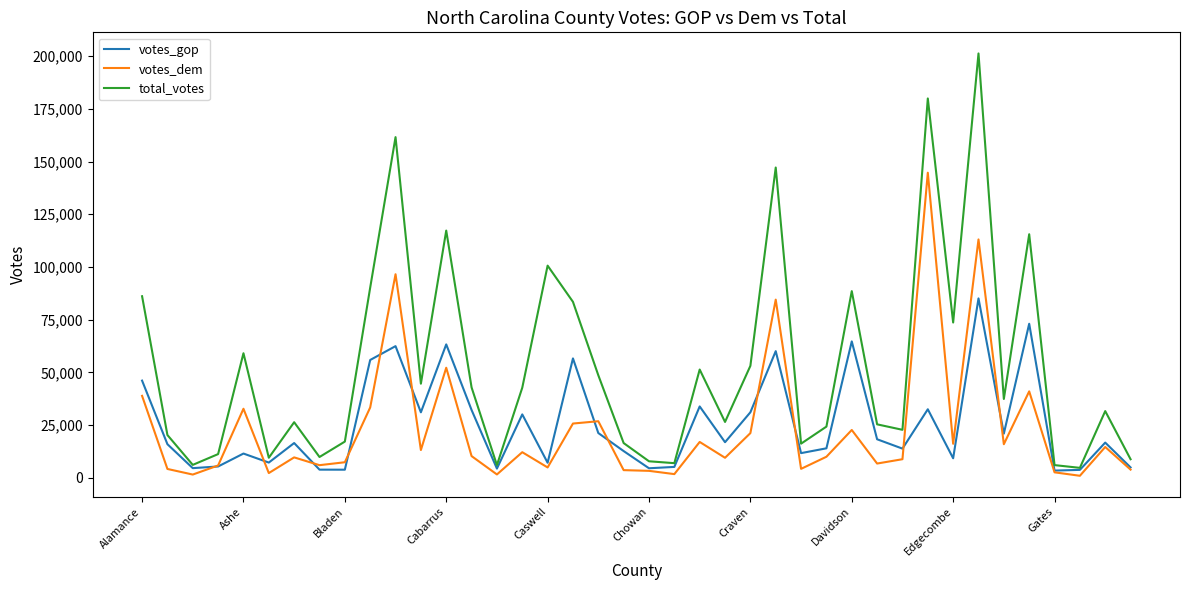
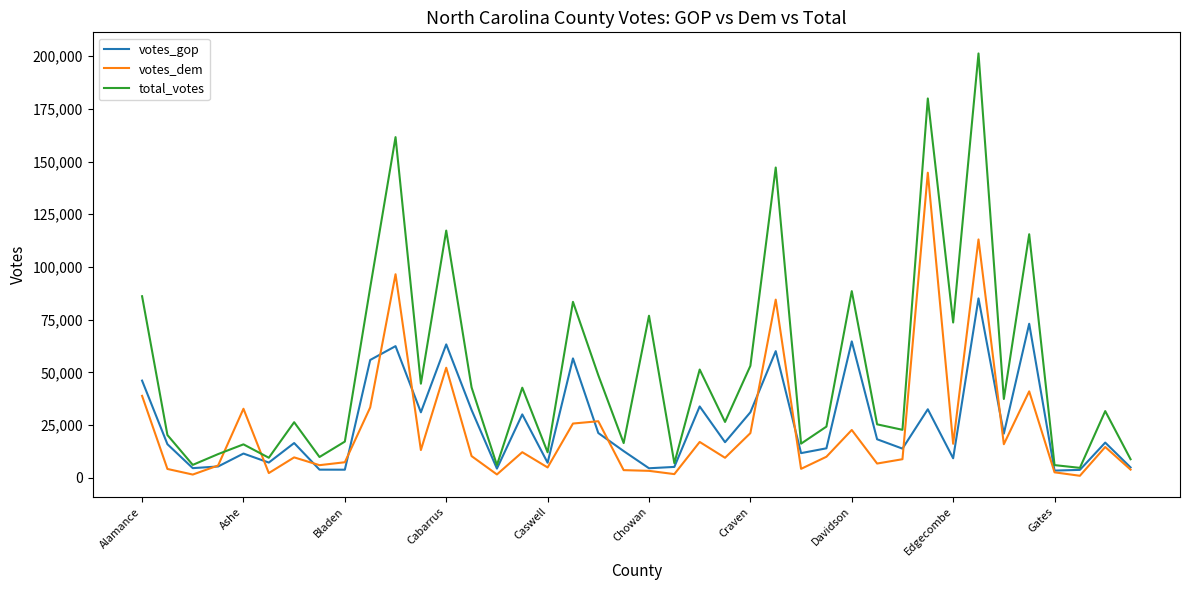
  {
    "votes_gop": {
      "Alamance": "46,000",
      "Ashe": "11,000",
      "Bladen": "4,000",
      "Cabarrus": "63,000",
      "Caswell": "7,000",
      "Craven": "31,000",
      "Davidson": "65,000",
      "Edgecombe": "9,000"
    },
    "votes_dem": {
      "Alamance": "39,000",
      "Ashe": "33,000",
      "Bladen": "7,000",
      "Cabarrus": "52,000",
      "Caswell": "5,000",
      "Craven": "21,000",
      "Davidson": "23,000",
      "Edgecombe": "16,000"
    },
    "total_votes": {
      "Alamance": "86,000",
-     "Ashe": "59,000",
+     "Ashe": "16,000",
      "Bladen": "17,000",
      "Cabarrus": "117,000",
-     "Caswell": "101,000",
-     "Chowan": "8,000",
+     "Caswell": "12,000",
+     "Chowan": "77,000",
      "Craven": "53,000",
      "Davidson": "89,000",
      "Edgecombe": "74,000",
      "Gates": "6,000"
    }
  }
